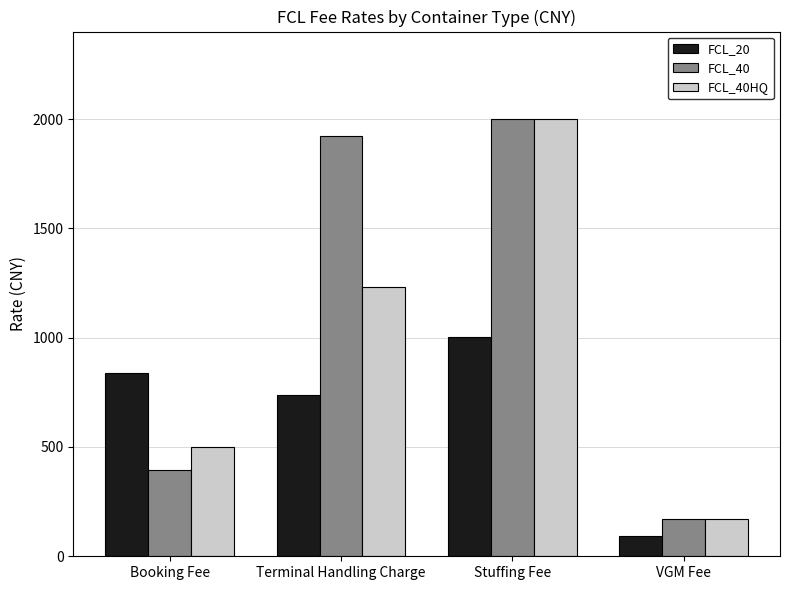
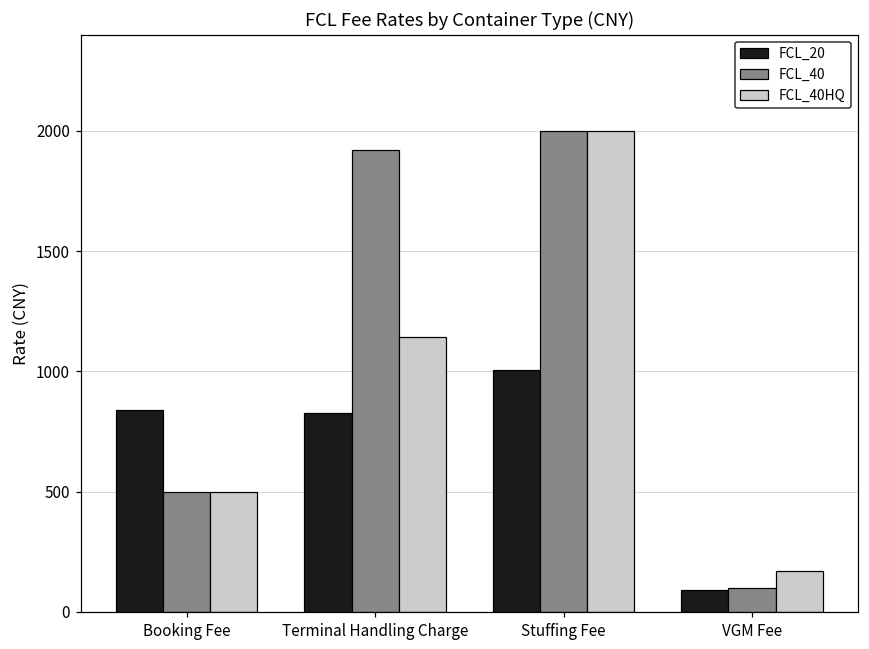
  {
    "FCL_20": {
      "Booking Fee": 840,
-     "Terminal Handling Charge": 740,
+     "Terminal Handling Charge": 830,
      "Stuffing Fee": 1000,
      "VGM Fee": 90
    },
    "FCL_40": {
-     "Booking Fee": 390,
+     "Booking Fee": 500,
      "Terminal Handling Charge": 1920,
      "Stuffing Fee": 2000,
-     "VGM Fee": 170
+     "VGM Fee": 100
    },
    "FCL_40HQ": {
      "Booking Fee": 500,
-     "Terminal Handling Charge": 1230,
+     "Terminal Handling Charge": 1140,
      "Stuffing Fee": 2000,
      "VGM Fee": 170
    }
  }
